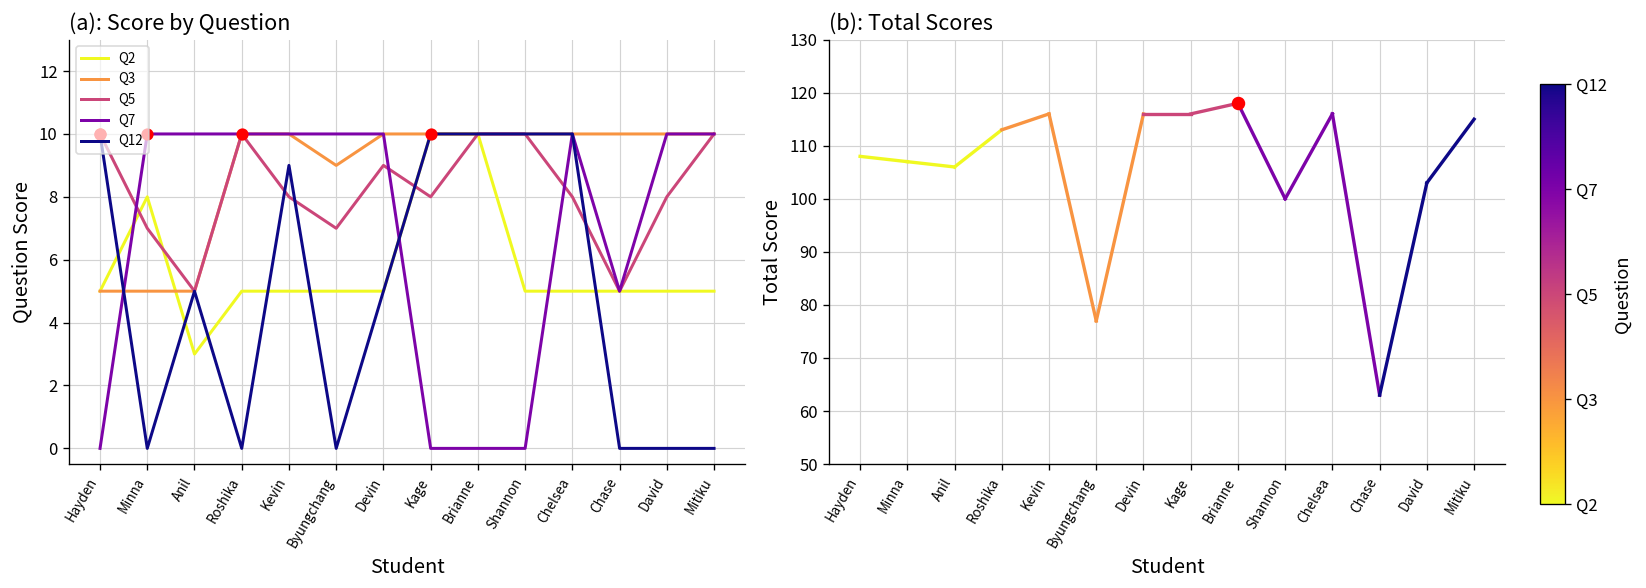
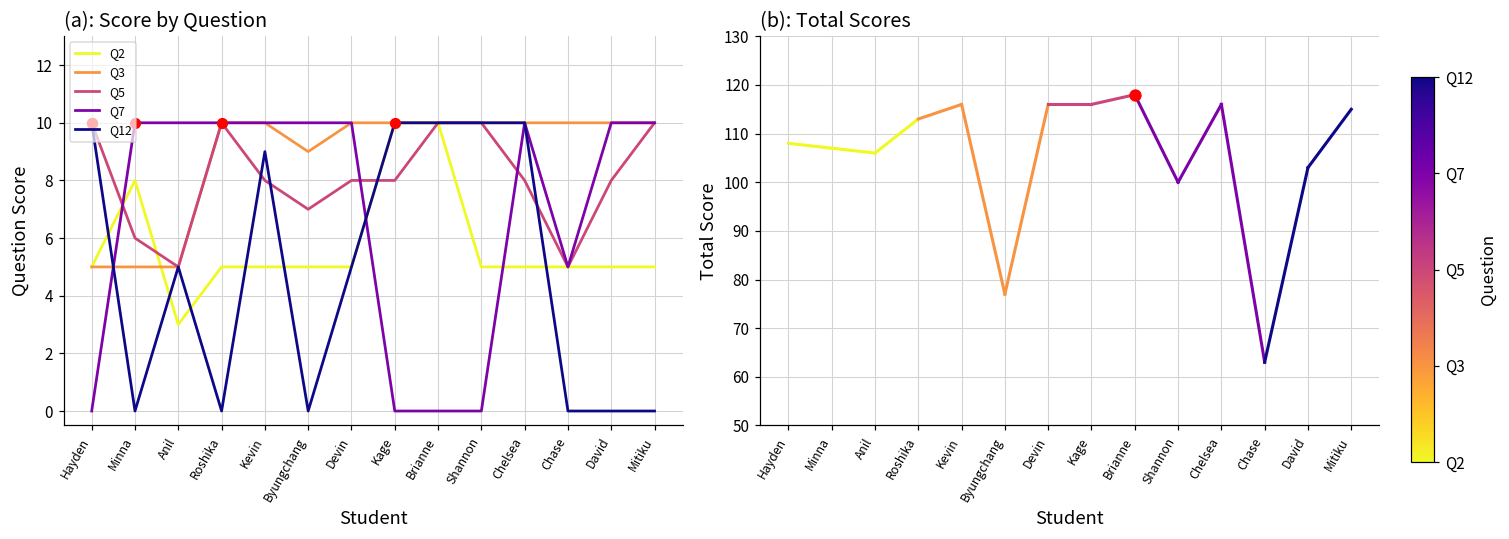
  {
    "(a): Score by Question": {
      "Q2": {
        "Minna": 8,
        "Anil": 3,
        "Roshika": 5,
        "Kevin": 5,
        "Byungchang": 5,
        "Shannon": 5,
        "Chelsea": 5,
        "David": 5,
        "Mitiku": 5
      },
      "Q3": {
        "Minna": 5,
        "Byungchang": 9,
        "Chase": 10
      },
      "Q5": {
-       "Minna": 7,
+       "Minna": 6,
        "Kevin": 8,
        "Byungchang": 7,
-       "Devin": 9,
+       "Devin": 8,
        "Kage": 8,
        "Chelsea": 8,
        "David": 8
      },
      "Q7": {
        "Hayden": 0,
        "Anil": 10,
        "Byungchang": 10,
        "Kage": 0,
        "Brianne": 0,
        "Shannon": 0
      },
      "Q12": {
        "Minna": 0,
        "Roshika": 0,
        "Kevin": 9,
        "Byungchang": 0,
        "Chase": 0,
        "David": 0,
        "Mitiku": 0
      }
    }
  }
